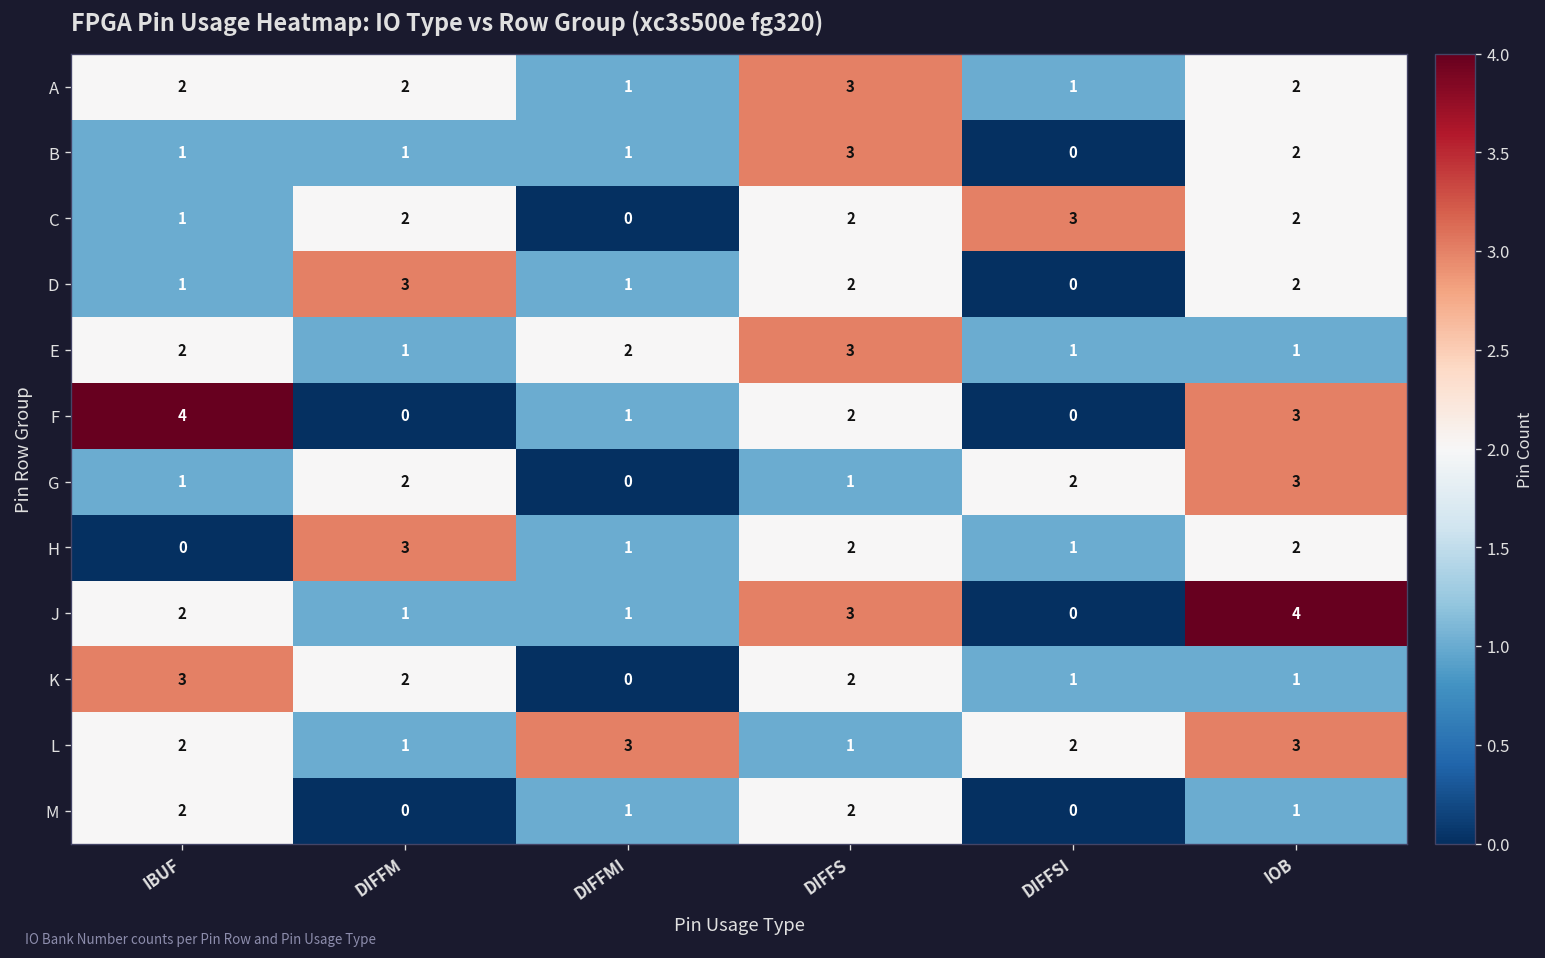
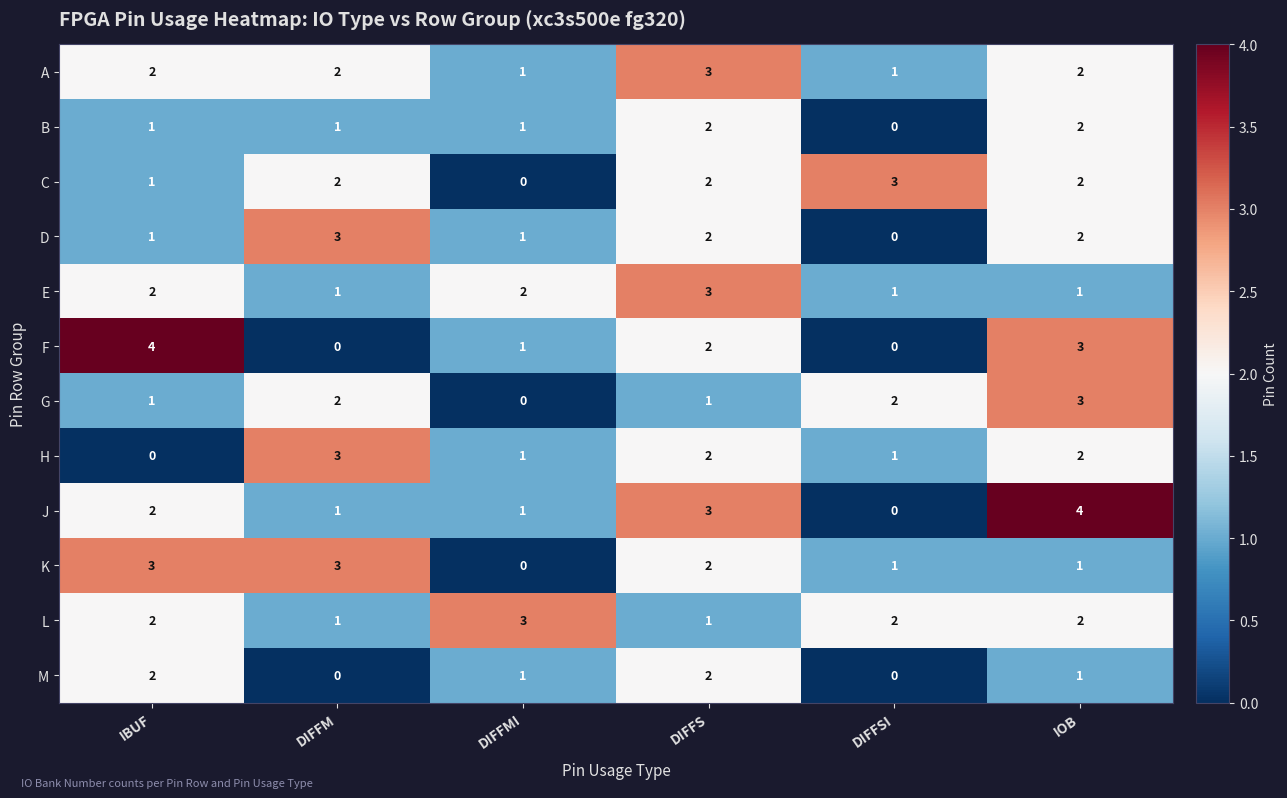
  {
    "A": {
      "IBUF": 2,
      "DIFFM": 2,
      "DIFFMI": 1,
      "DIFFS": 3,
      "DIFFSI": 1,
      "IOB": 2
    },
    "B": {
      "IBUF": 1,
      "DIFFM": 1,
      "DIFFMI": 1,
-     "DIFFS": 3,
+     "DIFFS": 2,
      "DIFFSI": 0,
      "IOB": 2
    },
    "C": {
      "IBUF": 1,
      "DIFFM": 2,
      "DIFFMI": 0,
      "DIFFS": 2,
      "DIFFSI": 3,
      "IOB": 2
    },
    "D": {
      "IBUF": 1,
      "DIFFM": 3,
      "DIFFMI": 1,
      "DIFFS": 2,
      "DIFFSI": 0,
      "IOB": 2
    },
    "E": {
      "IBUF": 2,
      "DIFFM": 1,
      "DIFFMI": 2,
      "DIFFS": 3,
      "DIFFSI": 1,
      "IOB": 1
    },
    "F": {
      "IBUF": 4,
      "DIFFM": 0,
      "DIFFMI": 1,
      "DIFFS": 2,
      "DIFFSI": 0,
      "IOB": 3
    },
    "G": {
      "IBUF": 1,
      "DIFFM": 2,
      "DIFFMI": 0,
      "DIFFS": 1,
      "DIFFSI": 2,
      "IOB": 3
    },
    "H": {
      "IBUF": 0,
      "DIFFM": 3,
      "DIFFMI": 1,
      "DIFFS": 2,
      "DIFFSI": 1,
      "IOB": 2
    },
    "J": {
      "IBUF": 2,
      "DIFFM": 1,
      "DIFFMI": 1,
      "DIFFS": 3,
      "DIFFSI": 0,
      "IOB": 4
    },
    "K": {
      "IBUF": 3,
-     "DIFFM": 2,
+     "DIFFM": 3,
      "DIFFMI": 0,
      "DIFFS": 2,
      "DIFFSI": 1,
      "IOB": 1
    },
    "L": {
      "IBUF": 2,
      "DIFFM": 1,
      "DIFFMI": 3,
      "DIFFS": 1,
      "DIFFSI": 2,
-     "IOB": 3
+     "IOB": 2
    },
    "M": {
      "IBUF": 2,
      "DIFFM": 0,
      "DIFFMI": 1,
      "DIFFS": 2,
      "DIFFSI": 0,
      "IOB": 1
    }
  }
